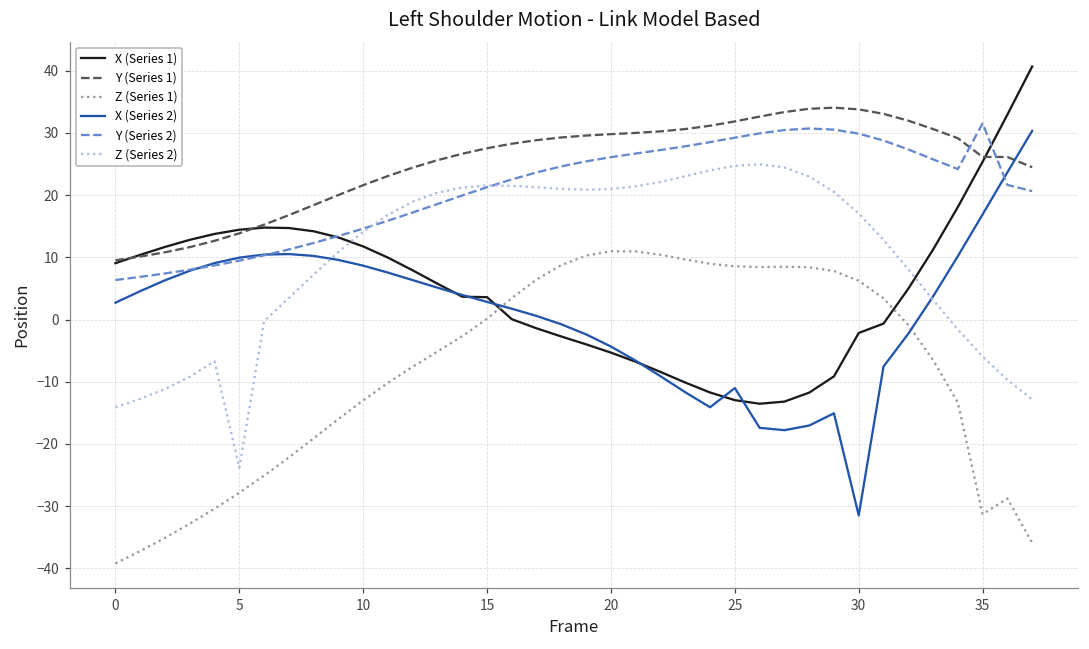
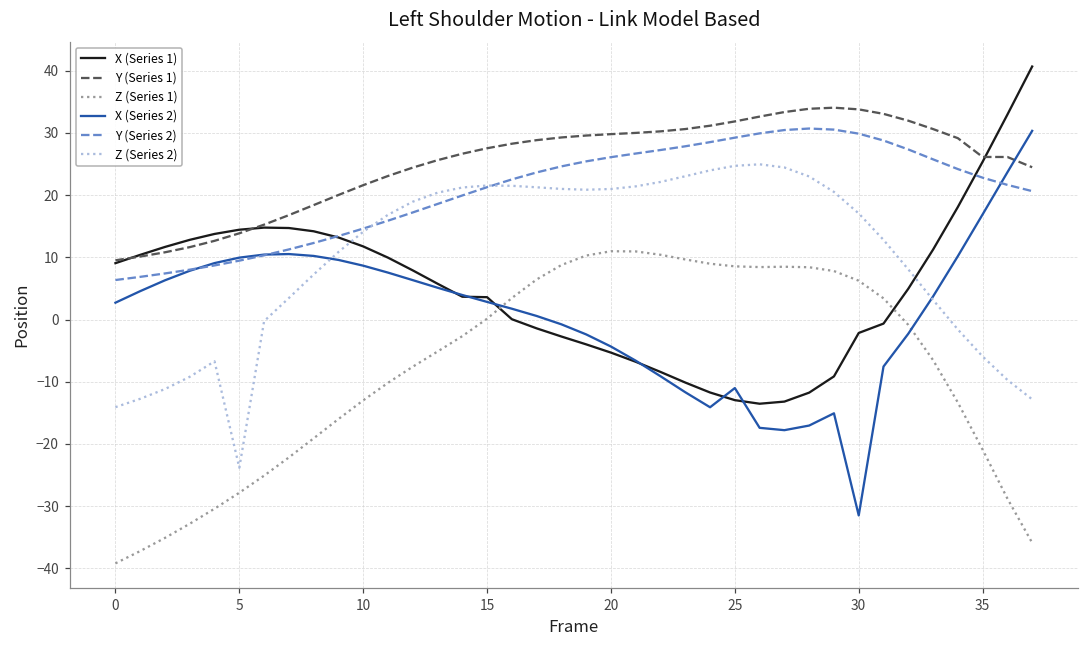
  {
    "X (Series 1)": {
      "0": 9,
      "5": 14,
      "10": 12,
      "15": 4,
      "20": -5,
      "25": -13,
      "30": -2,
      "35": 25
    },
    "Y (Series 1)": {
      "0": 10,
      "5": 14,
      "10": 22,
      "15": 28,
      "20": 30,
      "25": 32,
      "30": 34,
      "35": 26
    },
    "Z (Series 1)": {
      "0": -39,
      "5": -28,
      "10": -13,
      "15": 0,
      "20": 11,
      "25": 9,
      "30": 6,
-     "35": -31
+     "35": -21
    },
    "X (Series 2)": {
      "0": 3,
      "5": 10,
      "10": 9,
      "15": 3,
      "20": -4,
      "25": -11,
      "30": -31,
      "35": 17
    },
    "Y (Series 2)": {
      "0": 6,
      "5": 9,
      "10": 15,
      "20": 26,
      "25": 29,
      "30": 30,
-     "35": 32
+     "35": 23
    },
    "Z (Series 2)": {
      "0": -14,
      "5": -24,
      "10": 14,
      "20": 21,
      "25": 25,
      "30": 17,
      "35": -6
    }
  }
